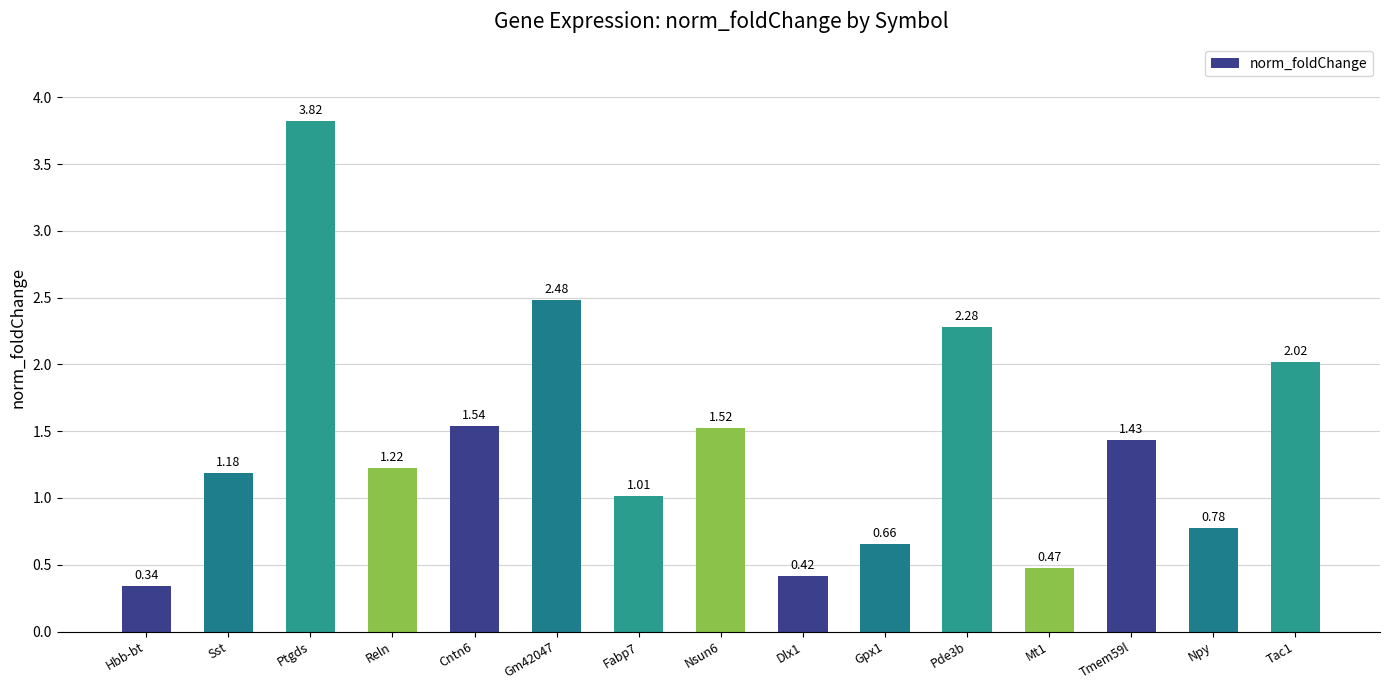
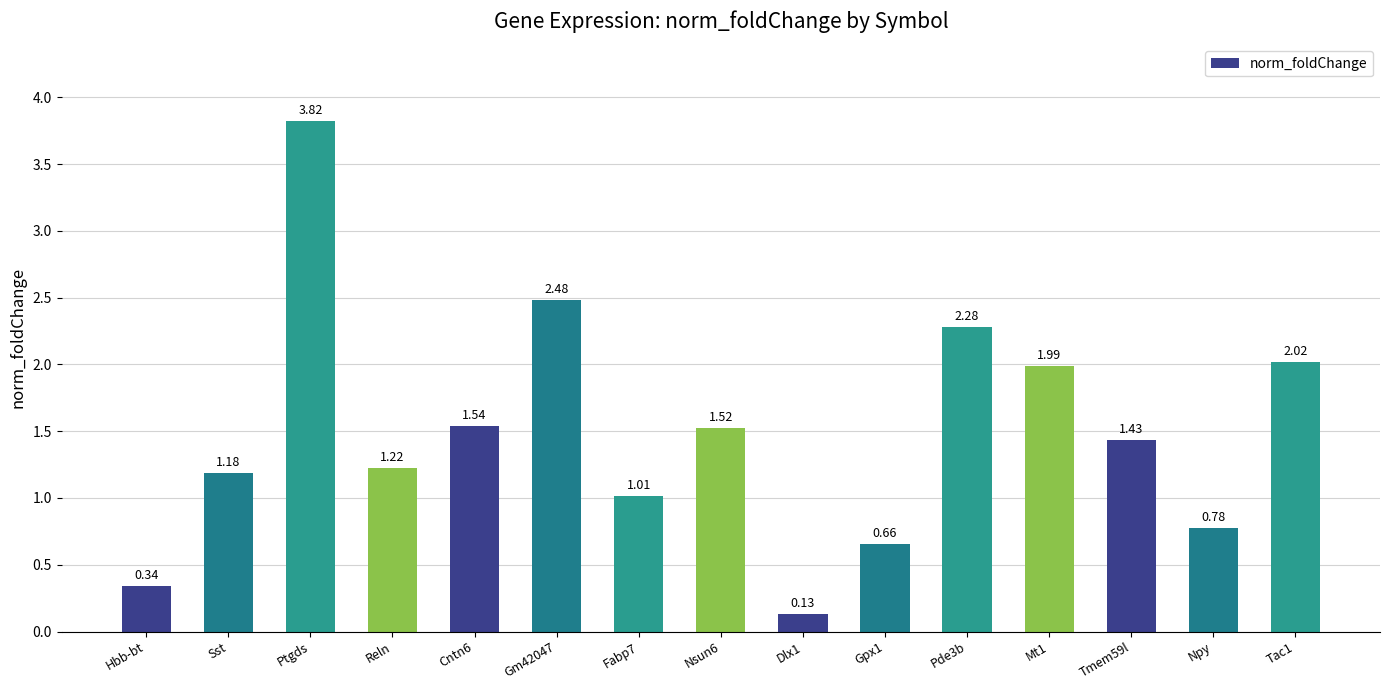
  {
    "Hbb-bt": 0.34,
    "Sst": 1.18,
    "Ptgds": 3.82,
    "Reln": 1.22,
    "Cntn6": 1.54,
    "Gm42047": 2.48,
    "Fabp7": 1.01,
    "Nsun6": 1.52,
-   "Dlx1": 0.42,
+   "Dlx1": 0.13,
    "Gpx1": 0.66,
    "Pde3b": 2.28,
-   "Mt1": 0.47,
+   "Mt1": 1.99,
    "Tmem59l": 1.43,
    "Npy": 0.78,
    "Tac1": 2.02
  }
